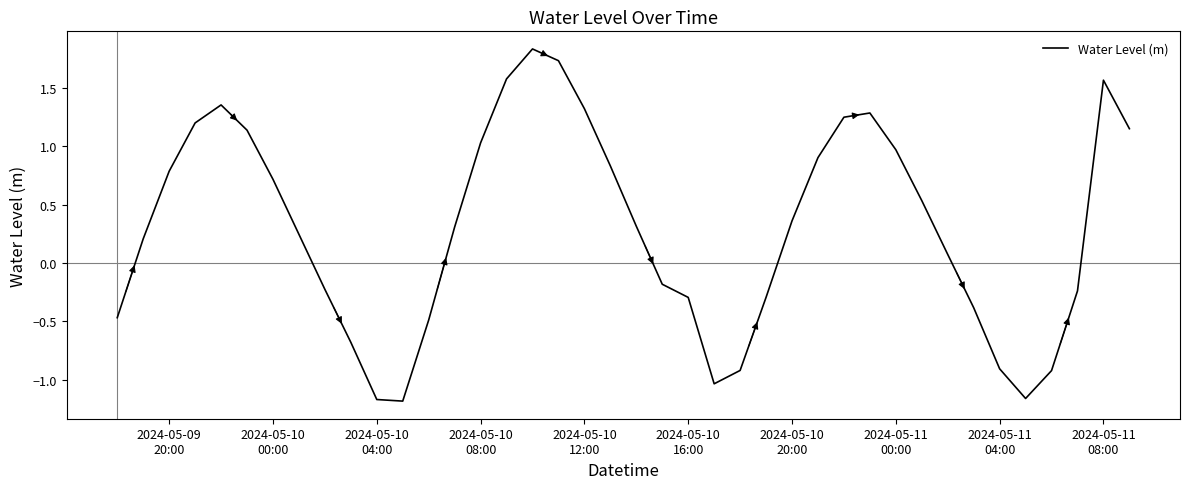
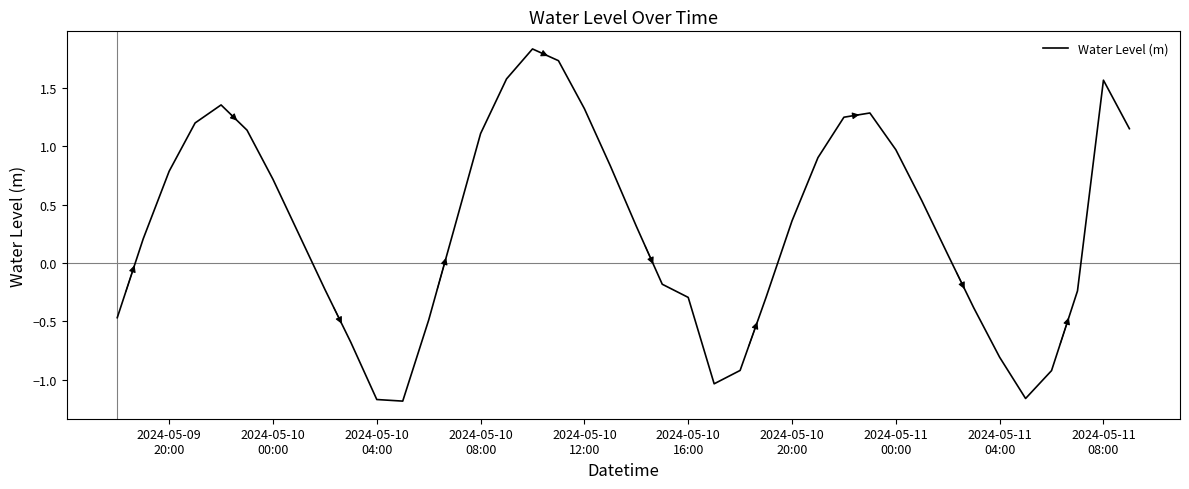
  {
    "2024-05-09 20:00": 0.79,
    "2024-05-10 00:00": 0.72,
    "2024-05-10 04:00": -1.17,
-   "2024-05-10 08:00": 1.03,
+   "2024-05-10 08:00": 1.11,
    "2024-05-10 12:00": 1.32,
    "2024-05-10 16:00": -0.29,
    "2024-05-10 20:00": 0.36,
    "2024-05-11 00:00": 0.97,
-   "2024-05-11 04:00": -0.91,
+   "2024-05-11 04:00": -0.81,
    "2024-05-11 08:00": 1.57
  }
